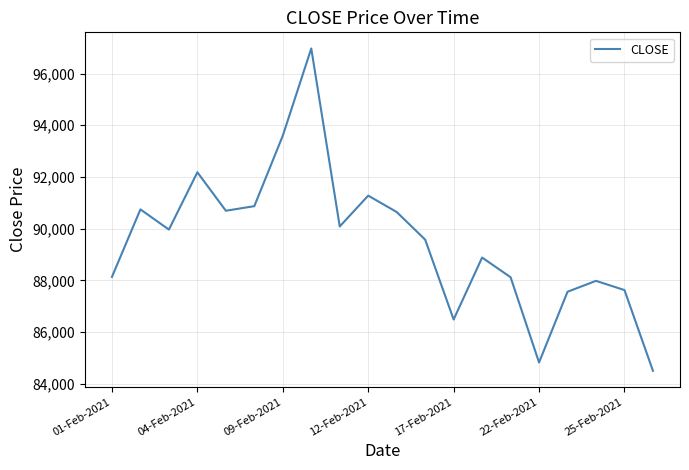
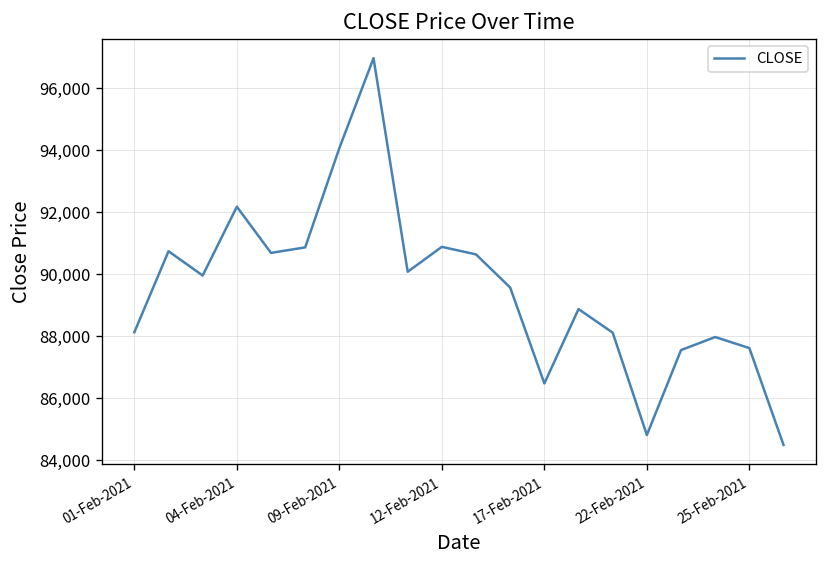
  {
    "01-Feb-2021": "88,100",
    "04-Feb-2021": "92,200",
-   "09-Feb-2021": "93,600",
-   "12-Feb-2021": "91,300",
+   "09-Feb-2021": "94,100",
+   "12-Feb-2021": "90,900",
    "17-Feb-2021": "86,500",
    "22-Feb-2021": "84,800",
    "25-Feb-2021": "87,600"
  }
